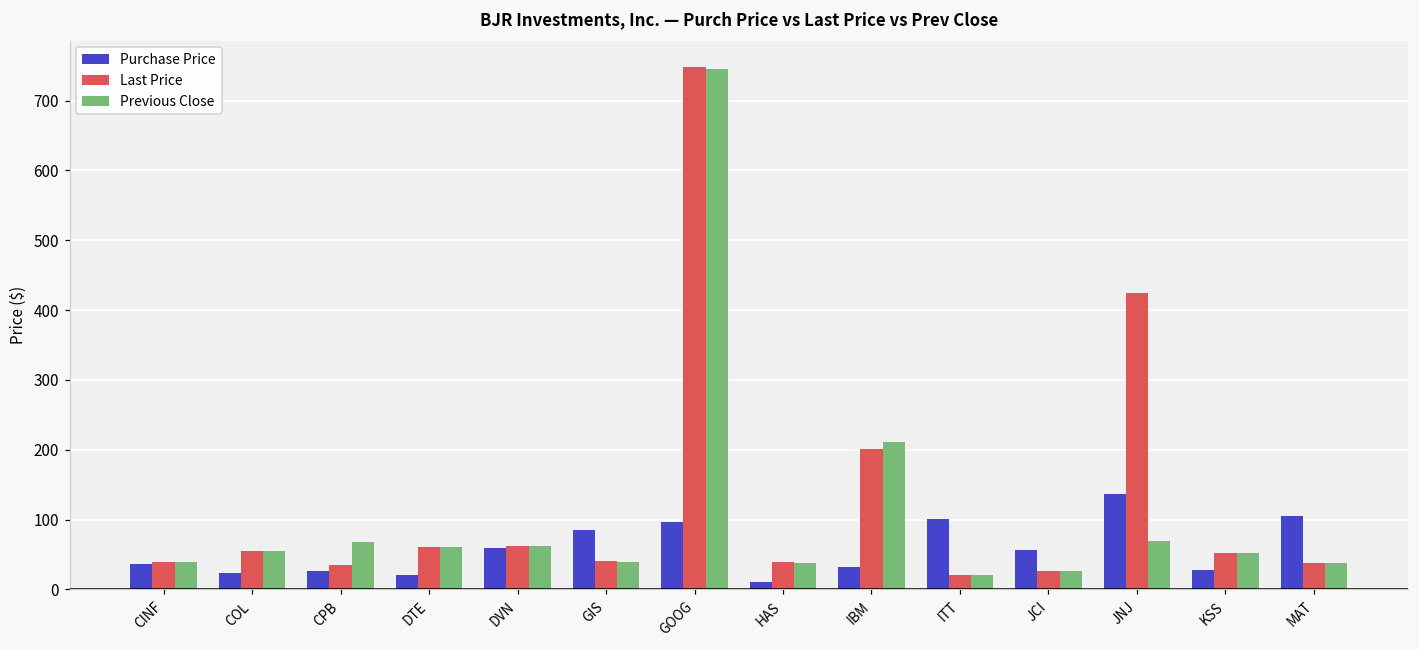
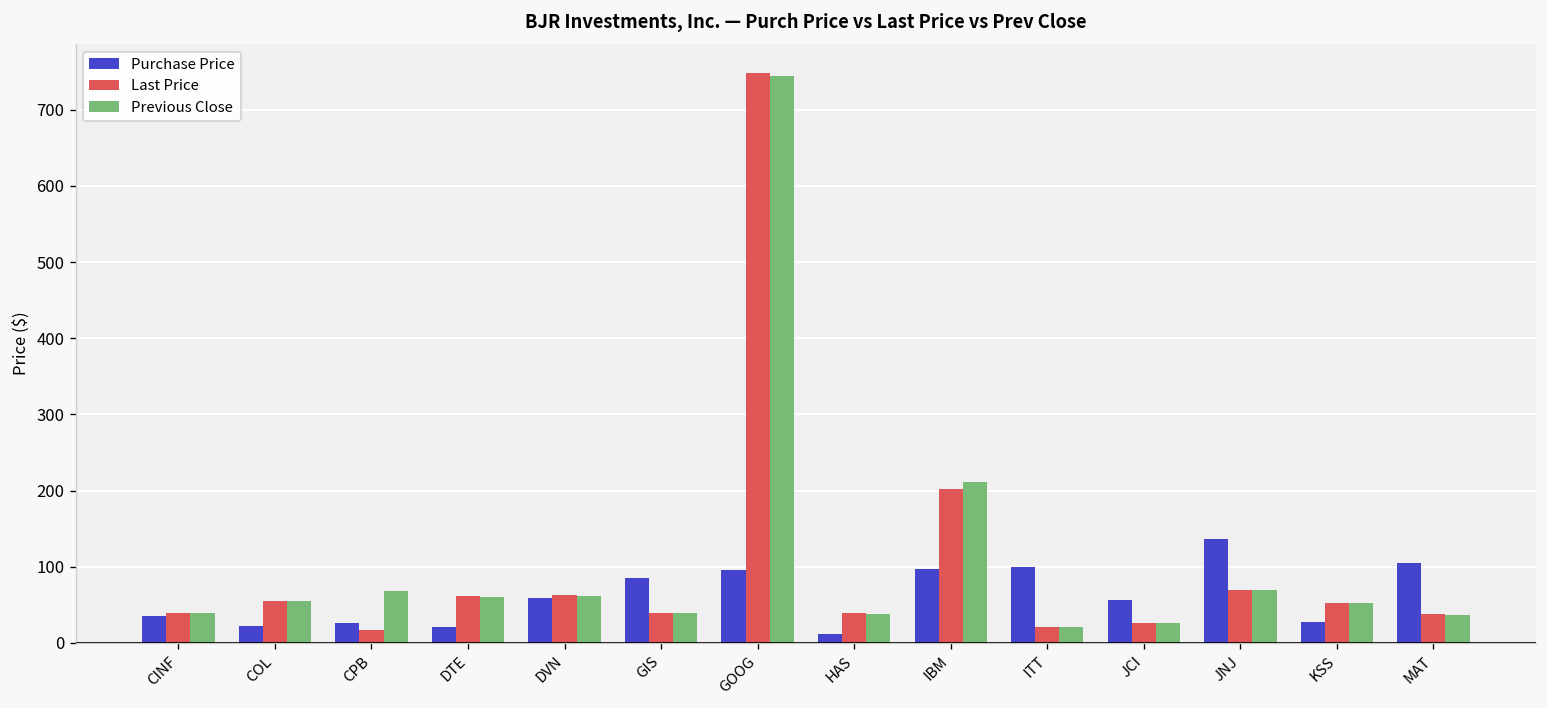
  {
    "Purchase Price": {
      "CINF": 40,
      "COL": 20,
      "CPB": 30,
      "DTE": 20,
      "DVN": 60,
      "GIS": 90,
      "GOOG": 100,
      "HAS": 10,
-     "IBM": 30,
+     "IBM": 100,
      "ITT": 100,
      "JCI": 60,
      "JNJ": 140,
      "KSS": 30,
      "MAT": 110
    },
    "Last Price": {
      "CINF": 40,
      "COL": 50,
-     "CPB": 40,
+     "CPB": 20,
      "DTE": 60,
      "DVN": 60,
      "GIS": 40,
      "GOOG": 750,
      "HAS": 40,
      "IBM": 200,
      "ITT": 20,
      "JCI": 30,
-     "JNJ": 420,
+     "JNJ": 70,
      "KSS": 50,
      "MAT": 40
    },
    "Previous Close": {
      "CINF": 40,
      "COL": 50,
      "CPB": 70,
      "DTE": 60,
      "DVN": 60,
      "GIS": 40,
      "GOOG": 740,
      "HAS": 40,
      "IBM": 210,
      "ITT": 20,
      "JCI": 30,
      "JNJ": 70,
      "KSS": 50,
      "MAT": 40
    }
  }
